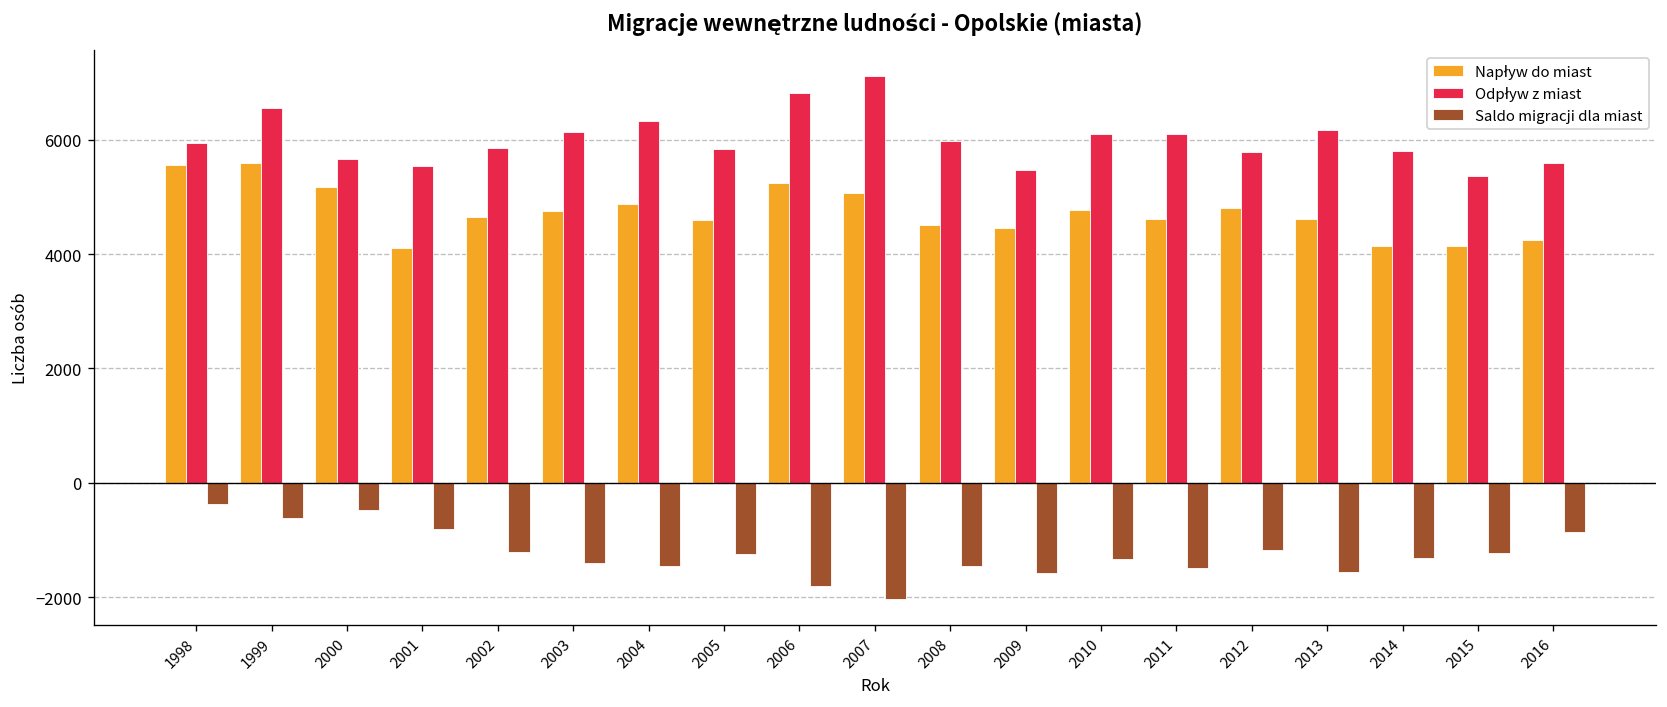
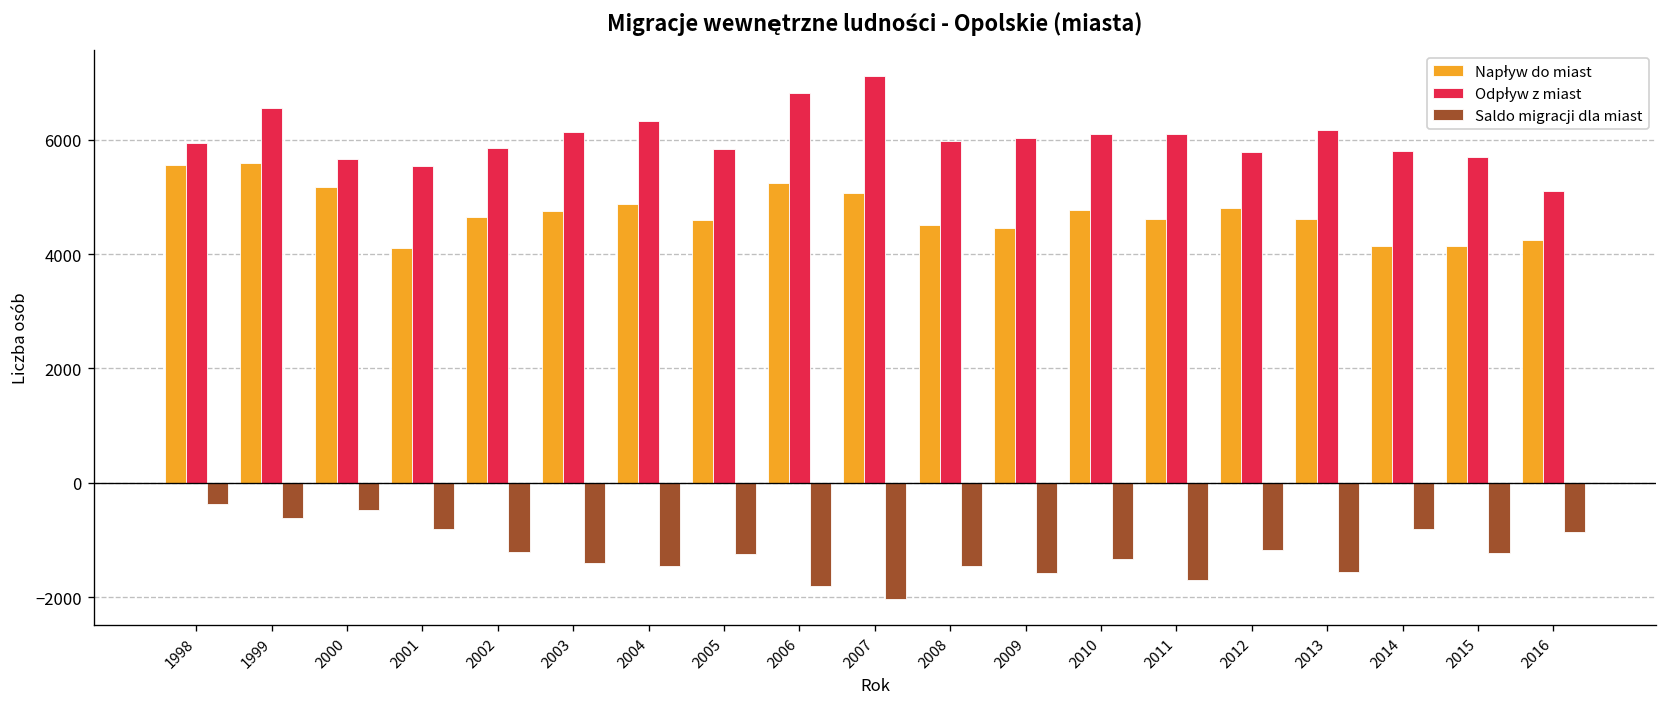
  {
    "Napływ do miast": {
      "1998": 5600,
      "1999": 5600,
      "2000": 5200,
      "2001": 4100,
      "2002": 4600,
      "2003": 4700,
      "2004": 4900,
      "2005": 4600,
      "2006": 5300,
      "2007": 5100,
      "2008": 4500,
      "2009": 4500,
      "2010": 4800,
      "2011": 4600,
      "2012": 4800,
      "2013": 4600,
      "2014": 4100,
      "2015": 4100,
      "2016": 4200
    },
    "Odpływ z miast": {
      "1998": 5900,
      "1999": 6600,
      "2000": 5700,
      "2001": 5500,
      "2002": 5900,
      "2003": 6100,
      "2004": 6300,
      "2005": 5800,
      "2006": 6800,
      "2007": 7100,
      "2008": 6000,
-     "2009": 5500,
+     "2009": 6000,
      "2010": 6100,
      "2011": 6100,
      "2012": 5800,
      "2013": 6200,
      "2014": 5800,
-     "2015": 5400,
-     "2016": 5600
+     "2015": 5700,
+     "2016": 5100
    },
    "Saldo migracji dla miast": {
      "1998": -400,
      "1999": -600,
      "2000": -500,
      "2001": -800,
      "2002": -1200,
      "2003": -1400,
      "2004": -1500,
      "2005": -1200,
      "2006": -1800,
      "2007": -2000,
      "2008": -1500,
      "2009": -1600,
      "2010": -1300,
-     "2011": -1500,
+     "2011": -1700,
      "2012": -1200,
      "2013": -1600,
-     "2014": -1300,
+     "2014": -800,
      "2015": -1200,
      "2016": -900
    }
  }
